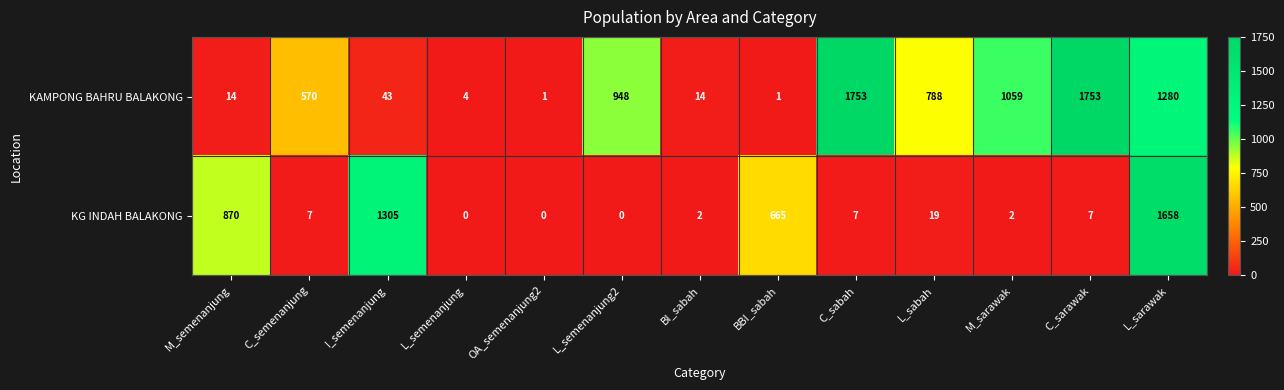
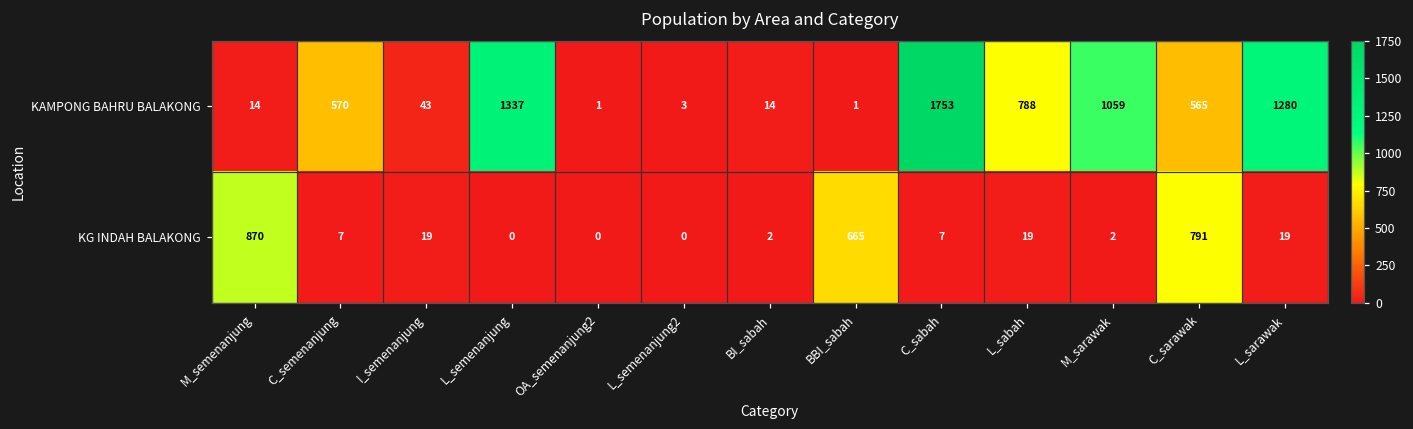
  {
    "KAMPONG BAHRU BALAKONG": {
      "M_semenanjung": 14,
      "C_semenanjung": 570,
      "I_semenanjung": 43,
-     "L_semenanjung": 4,
+     "L_semenanjung": 1337,
      "OA_semenanjung2": 1,
-     "L_semenanjung2": 948,
+     "L_semenanjung2": 3,
      "BI_sabah": 14,
      "BBI_sabah": 1,
      "C_sabah": 1753,
      "L_sabah": 788,
      "M_sarawak": 1059,
-     "C_sarawak": 1753,
+     "C_sarawak": 565,
      "L_sarawak": 1280
    },
    "KG INDAH BALAKONG": {
      "M_semenanjung": 870,
      "C_semenanjung": 7,
-     "I_semenanjung": 1305,
+     "I_semenanjung": 19,
      "L_semenanjung": 0,
      "OA_semenanjung2": 0,
      "L_semenanjung2": 0,
      "BI_sabah": 2,
      "BBI_sabah": 665,
      "C_sabah": 7,
      "L_sabah": 19,
      "M_sarawak": 2,
-     "C_sarawak": 7,
-     "L_sarawak": 1658
+     "C_sarawak": 791,
+     "L_sarawak": 19
    }
  }
